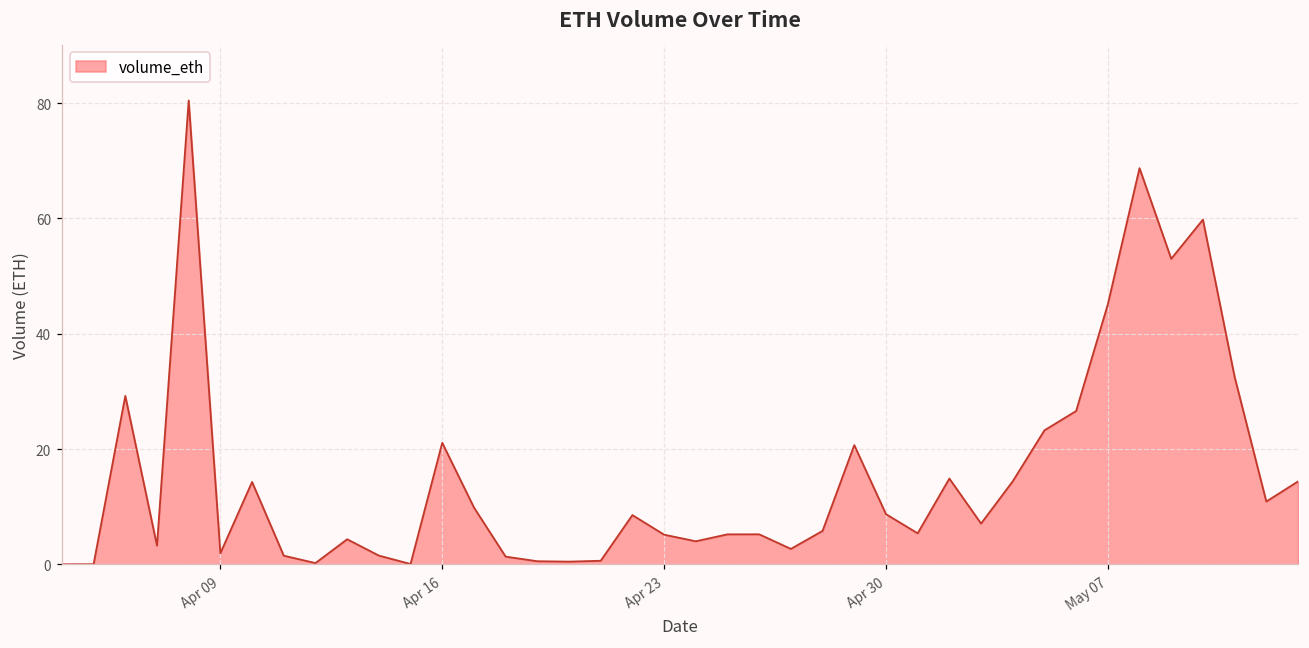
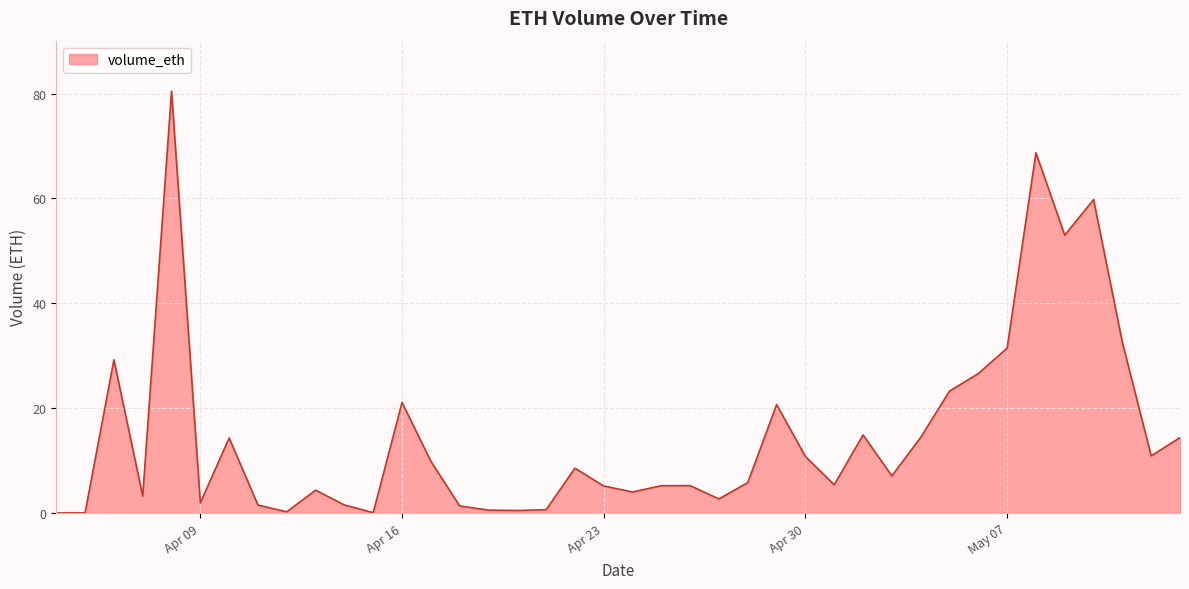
  {
    "Apr 09": 2,
    "Apr 16": 21,
    "Apr 23": 5,
-   "Apr 30": 9,
-   "May 07": 45
+   "Apr 30": 11,
+   "May 07": 31
  }
